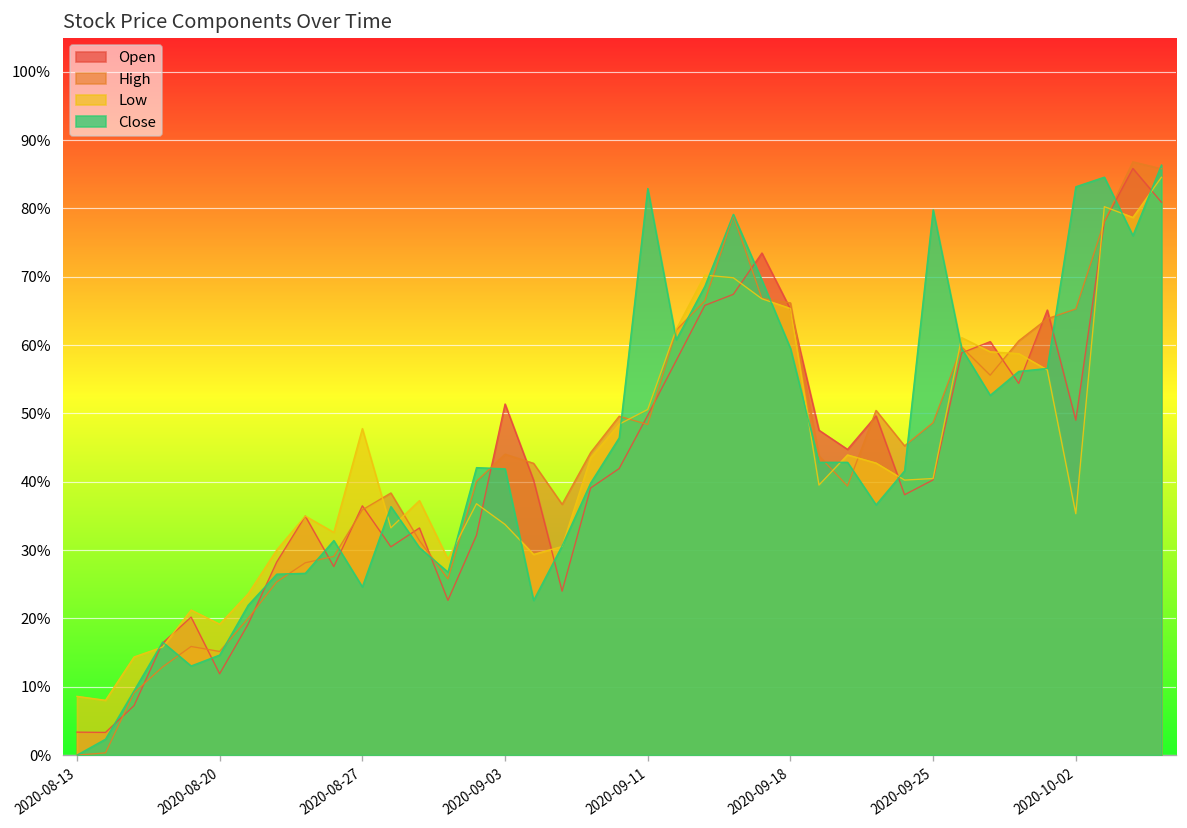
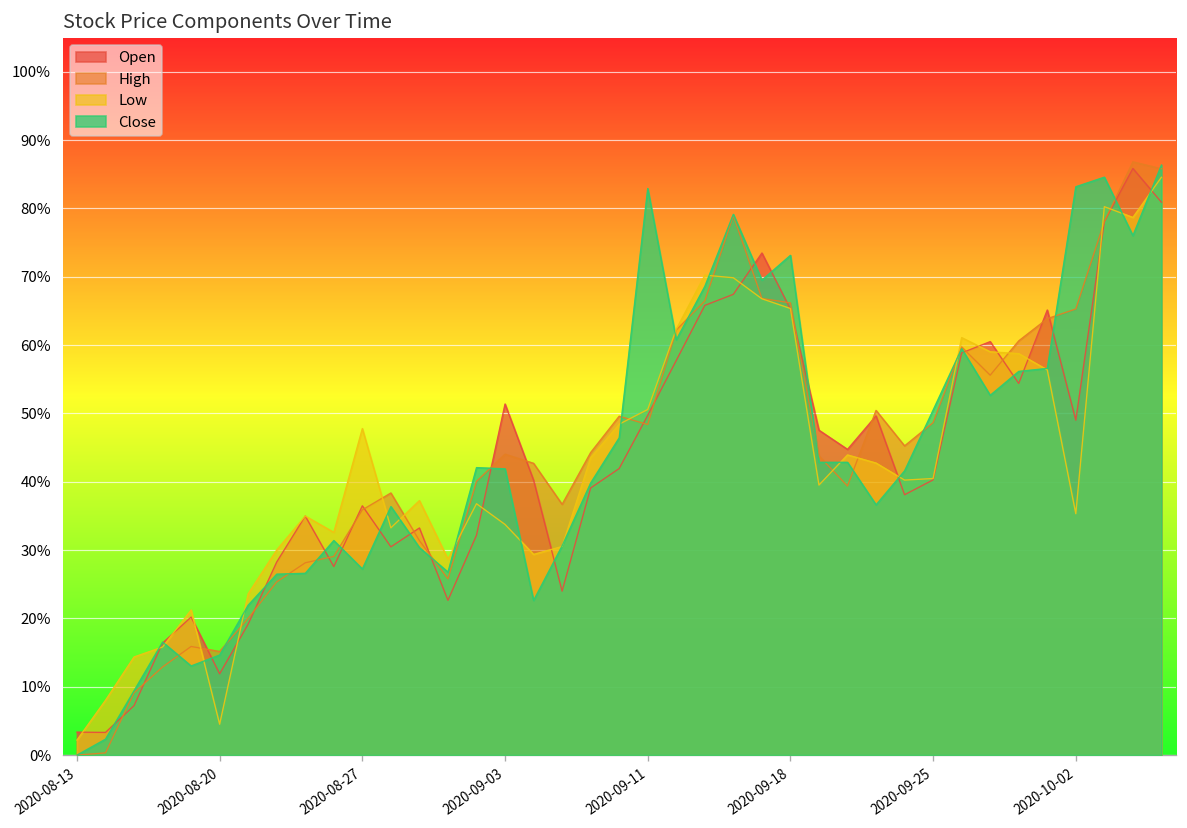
  {
    "Low": {
-     "2020-08-13": "9%",
-     "2020-08-20": "19%",
+     "2020-08-13": "2%",
+     "2020-08-20": "5%",
      "2020-08-27": "48%",
      "2020-09-03": "34%",
      "2020-09-11": "51%",
      "2020-10-02": "35%"
    },
    "Close": {
      "2020-08-20": "15%",
-     "2020-08-27": "25%",
+     "2020-08-27": "27%",
      "2020-09-03": "42%",
      "2020-09-11": "83%",
-     "2020-09-18": "60%",
-     "2020-09-25": "80%",
+     "2020-09-18": "73%",
+     "2020-09-25": "50%",
      "2020-10-02": "83%"
    }
  }
